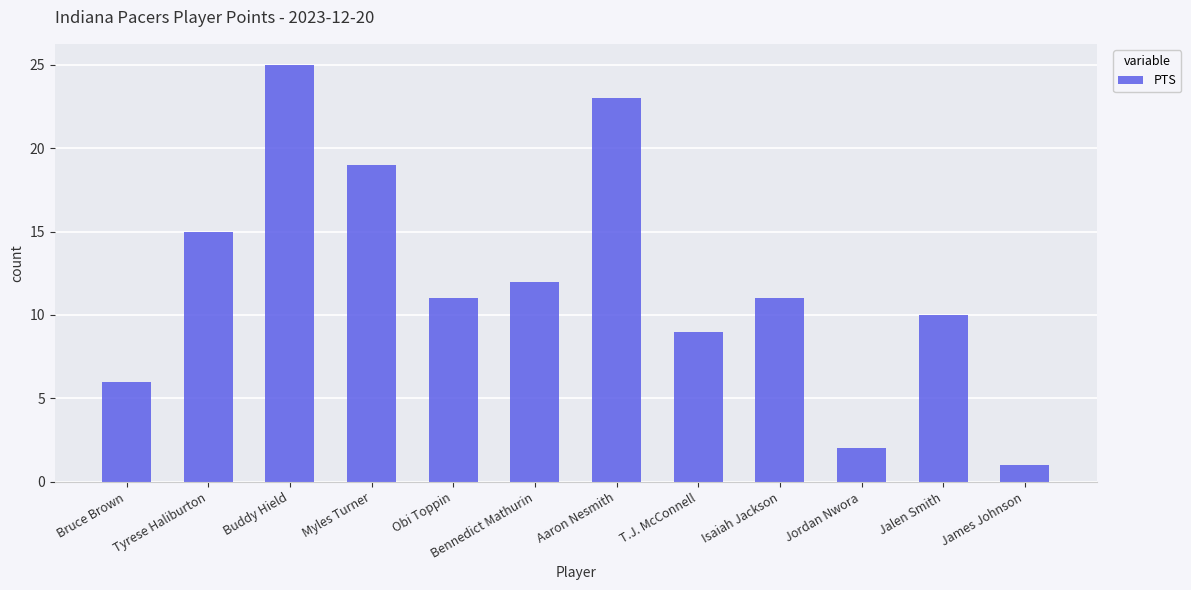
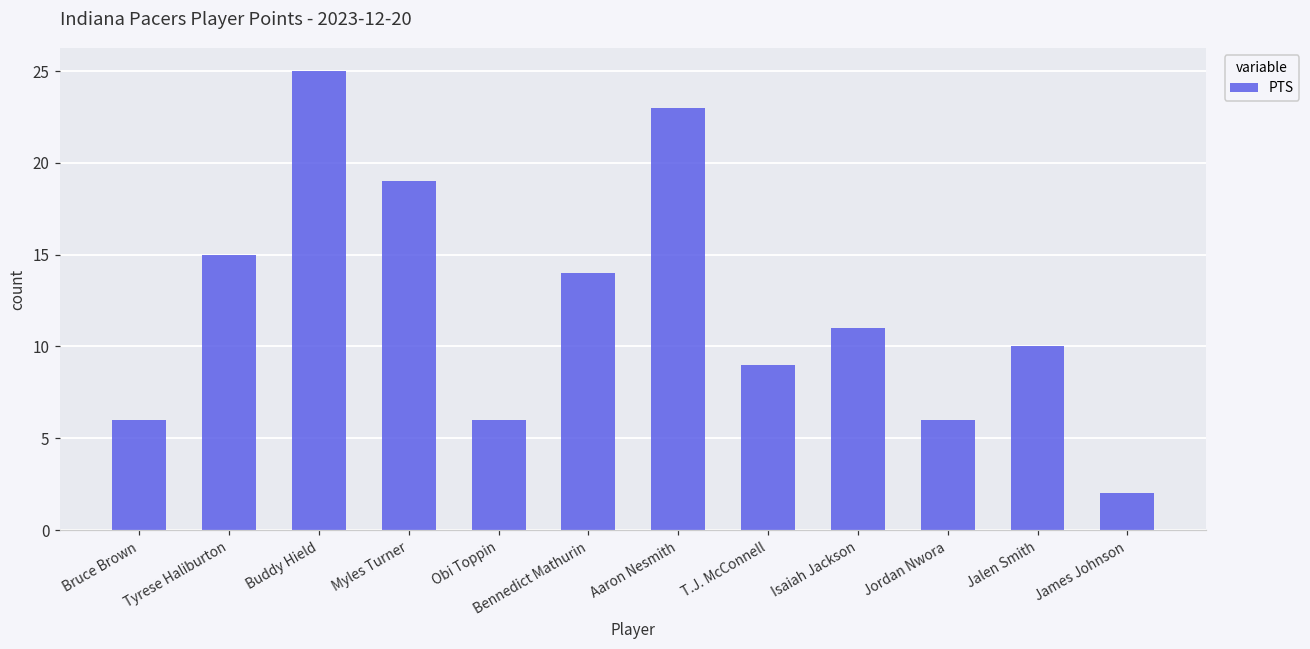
  {
    "Bruce Brown": 6,
    "Tyrese Haliburton": 15,
    "Buddy Hield": 25,
    "Myles Turner": 19,
-   "Obi Toppin": 11,
-   "Bennedict Mathurin": 12,
+   "Obi Toppin": 6,
+   "Bennedict Mathurin": 14,
    "Aaron Nesmith": 23,
    "T.J. McConnell": 9,
    "Isaiah Jackson": 11,
-   "Jordan Nwora": 2,
+   "Jordan Nwora": 6,
    "Jalen Smith": 10,
-   "James Johnson": 1
+   "James Johnson": 2
  }
